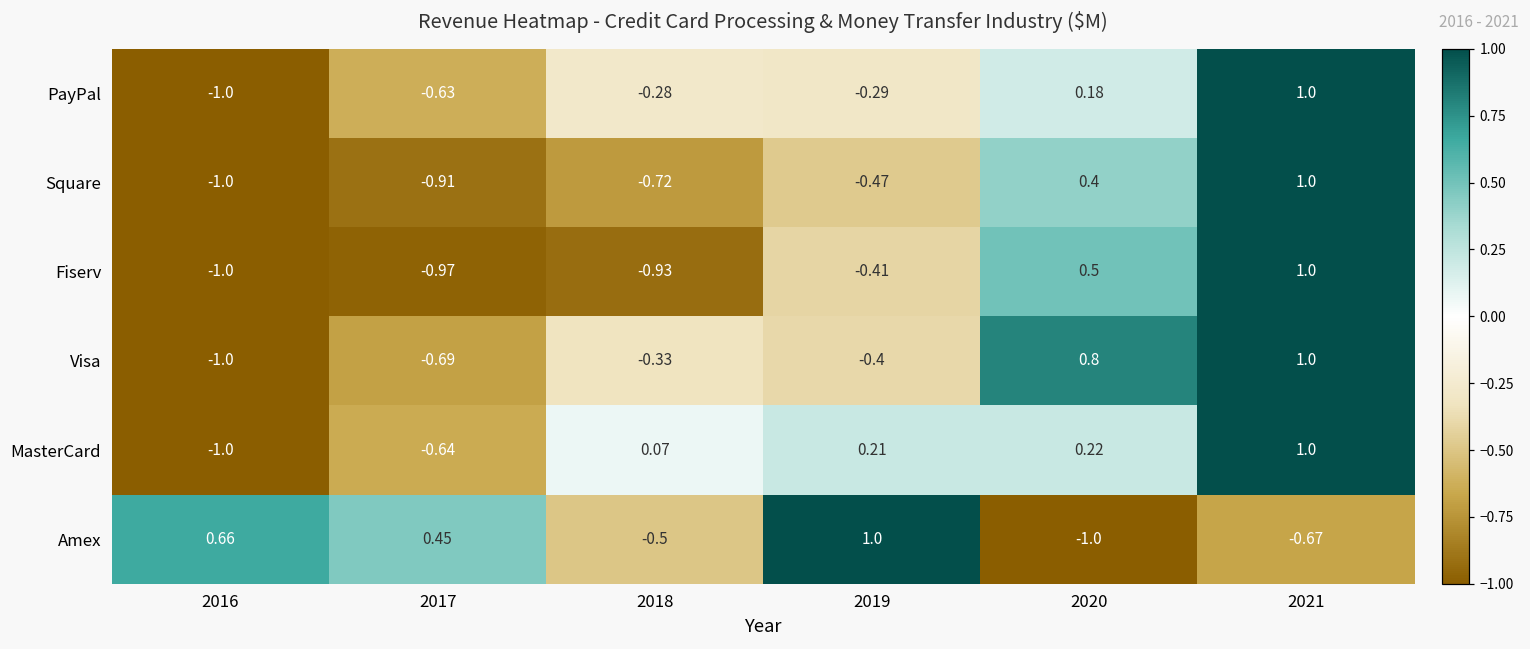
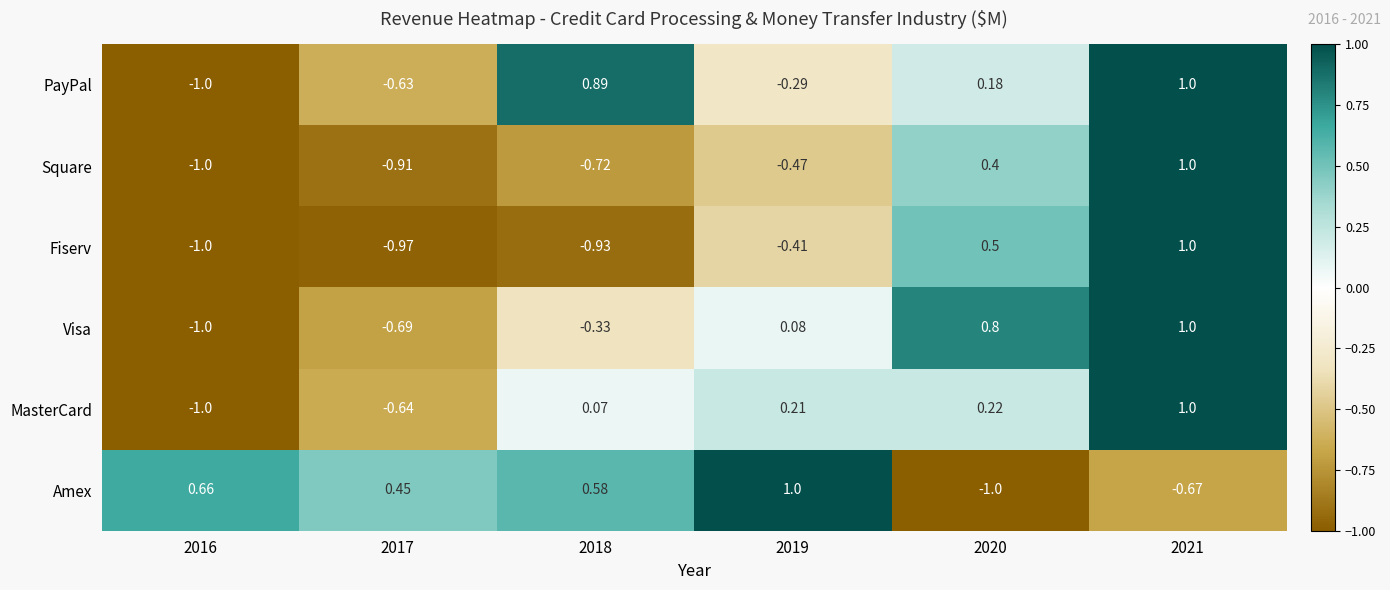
  {
    "PayPal": {
      "2016": -1.0,
      "2017": -0.63,
-     "2018": -0.28,
+     "2018": 0.89,
      "2019": -0.29,
      "2020": 0.18,
      "2021": 1.0
    },
    "Square": {
      "2016": -1.0,
      "2017": -0.91,
      "2018": -0.72,
      "2019": -0.47,
      "2020": 0.4,
      "2021": 1.0
    },
    "Fiserv": {
      "2016": -1.0,
      "2017": -0.97,
      "2018": -0.93,
      "2019": -0.41,
      "2020": 0.5,
      "2021": 1.0
    },
    "Visa": {
      "2016": -1.0,
      "2017": -0.69,
      "2018": -0.33,
-     "2019": -0.4,
+     "2019": 0.08,
      "2020": 0.8,
      "2021": 1.0
    },
    "MasterCard": {
      "2016": -1.0,
      "2017": -0.64,
      "2018": 0.07,
      "2019": 0.21,
      "2020": 0.22,
      "2021": 1.0
    },
    "Amex": {
      "2016": 0.66,
      "2017": 0.45,
-     "2018": -0.5,
+     "2018": 0.58,
      "2019": 1.0,
      "2020": -1.0,
      "2021": -0.67
    }
  }
